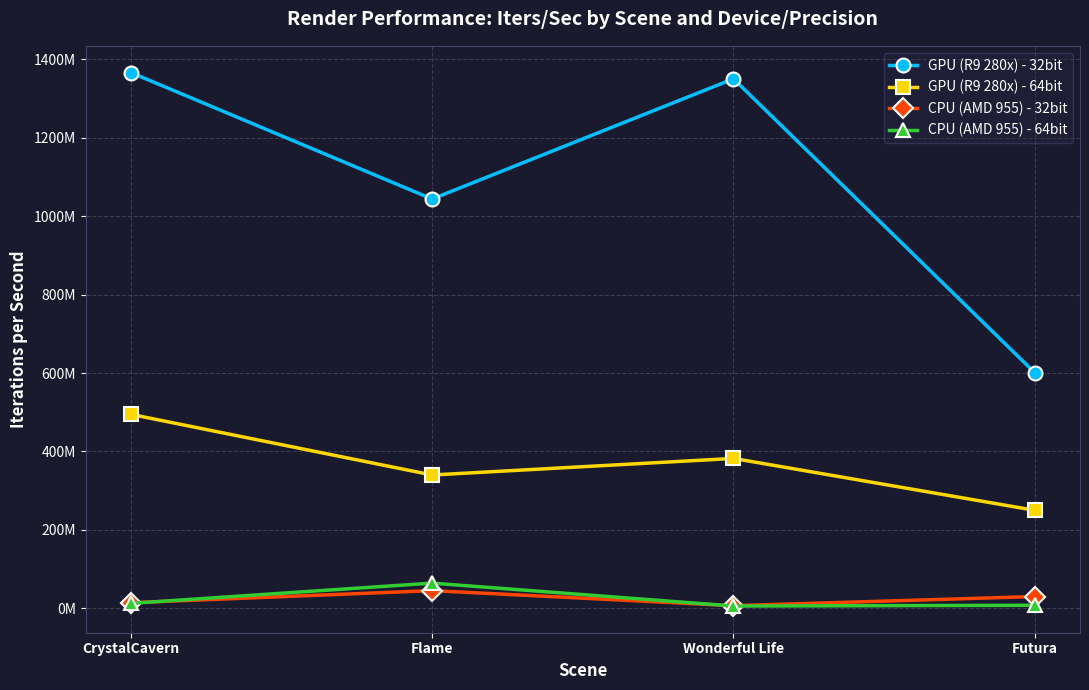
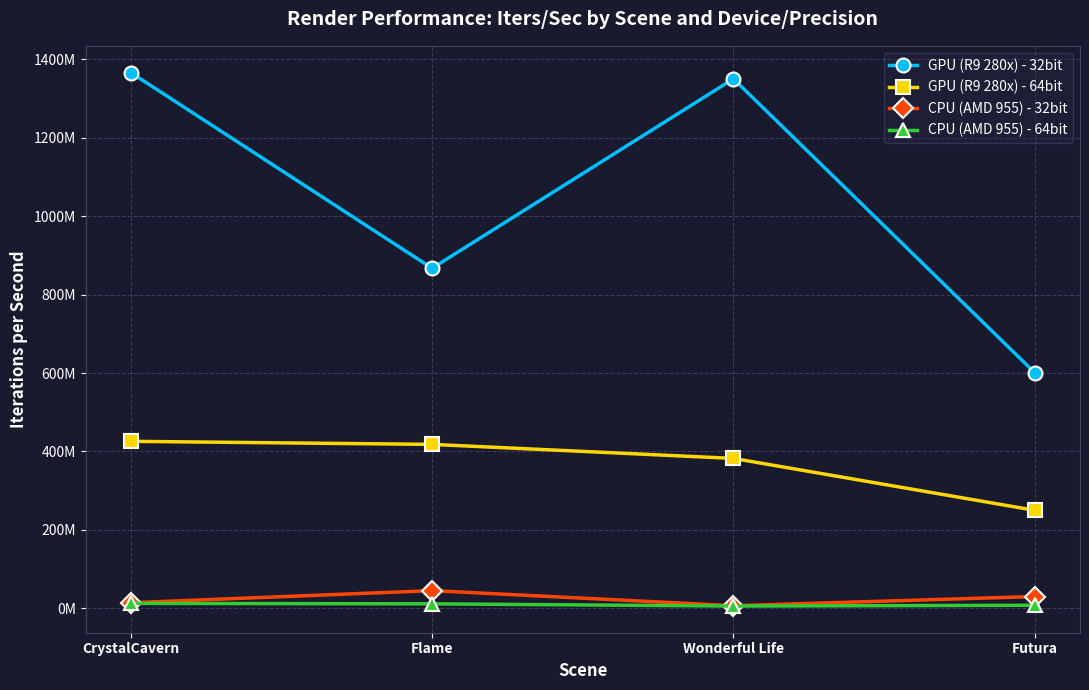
  {
    "GPU (R9 280x) - 32bit": {
      "CrystalCavern": 1370000000,
-     "Flame": 1040000000,
+     "Flame": 870000000,
      "Wonderful Life": 1350000000,
      "Futura": 600000000
    },
    "GPU (R9 280x) - 64bit": {
-     "CrystalCavern": 490000000,
-     "Flame": 340000000,
+     "CrystalCavern": 430000000,
+     "Flame": 420000000,
      "Wonderful Life": 380000000,
      "Futura": 250000000
    },
    "CPU (AMD 955) - 32bit": {
      "Flame": 50000000,
      "Futura": 30000000
    },
    "CPU (AMD 955) - 64bit": {
-     "Flame": 60000000,
+     "Flame": 10000000,
      "Futura": 10000000
    }
  }
